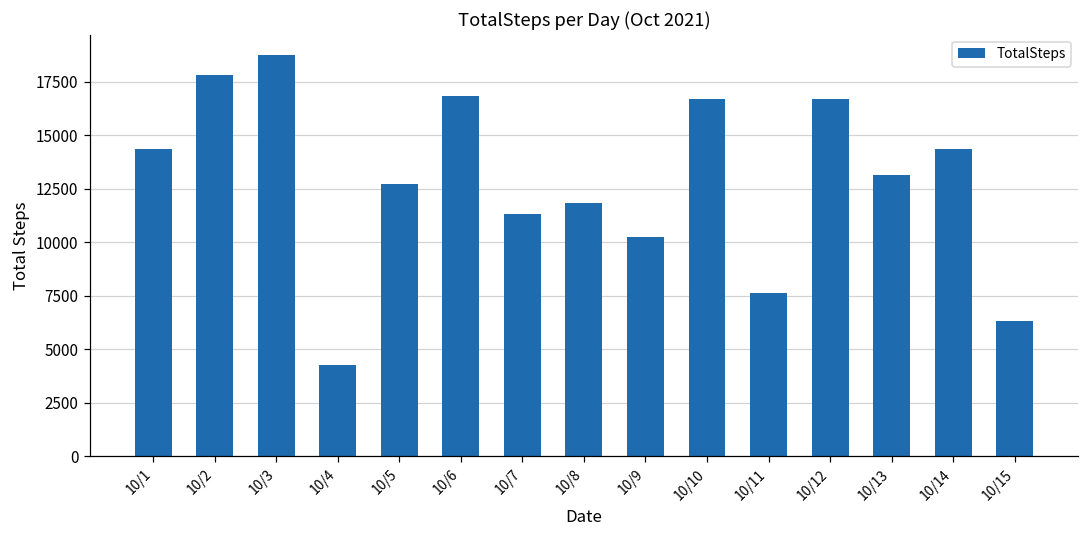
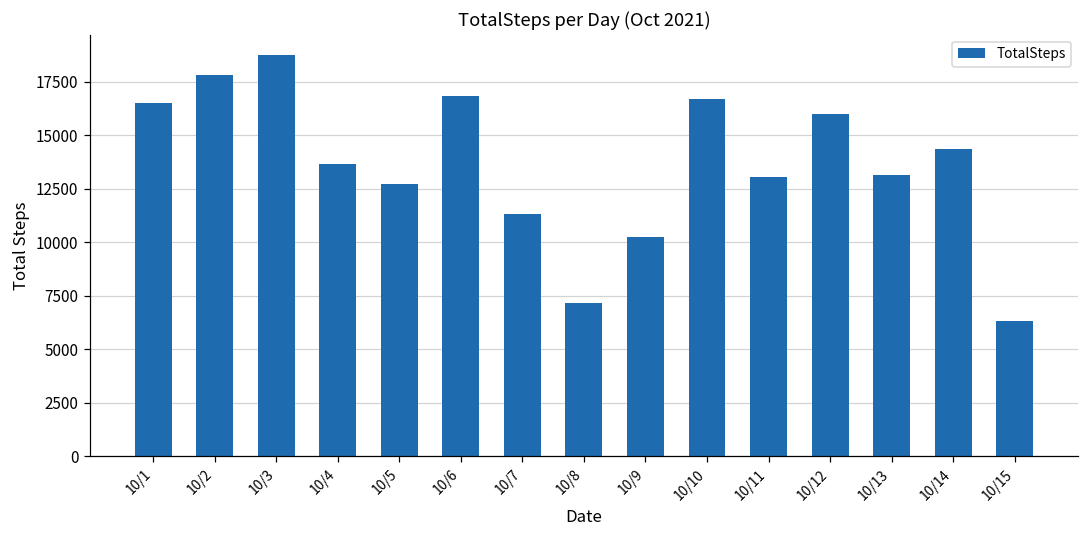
  {
-   "10/1": 14300,
+   "10/1": 16500,
    "10/2": 17800,
    "10/3": 18800,
-   "10/4": 4300,
+   "10/4": 13700,
    "10/5": 12700,
    "10/6": 16800,
    "10/7": 11300,
-   "10/8": 11800,
+   "10/8": 7100,
    "10/9": 10200,
    "10/10": 16700,
-   "10/11": 7600,
-   "10/12": 16700,
+   "10/11": 13100,
+   "10/12": 16000,
    "10/13": 13100,
    "10/14": 14300,
    "10/15": 6300
  }
